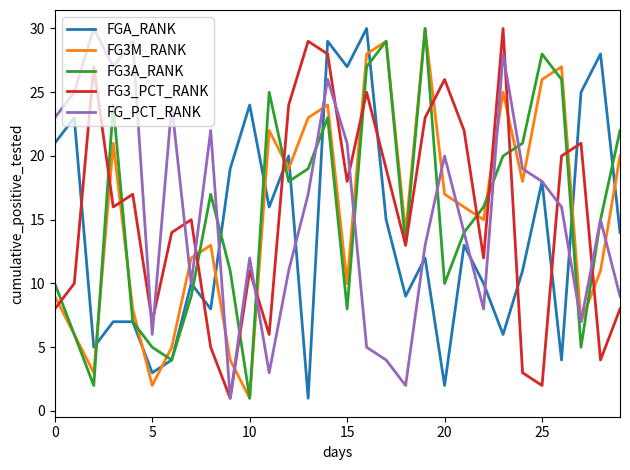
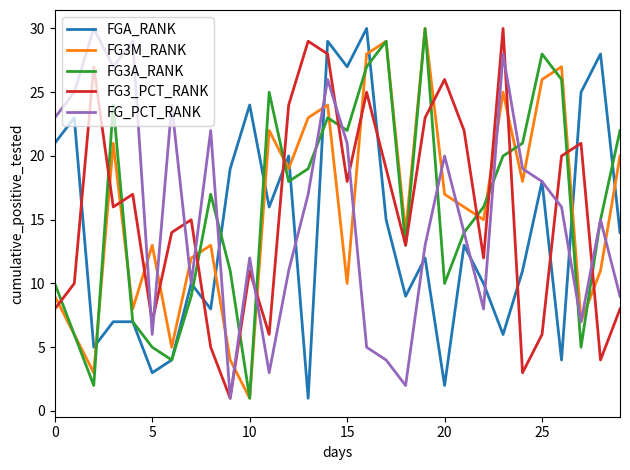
  {
    "FGA_RANK": {
      "0": 21,
      "5": 3,
      "10": 24,
      "15": 27,
      "20": 2
    },
    "FG3M_RANK": {
      "0": 9,
-     "5": 2,
+     "5": 13,
      "15": 10,
      "20": 17,
      "25": 26
    },
    "FG3A_RANK": {
      "0": 10,
      "5": 5,
-     "15": 8,
+     "15": 22,
      "20": 10,
      "25": 28
    },
    "FG3_PCT_RANK": {
      "0": 8,
      "5": 7,
      "10": 11,
      "15": 18,
      "20": 26,
-     "25": 2
+     "25": 6
    },
    "FG_PCT_RANK": {
      "0": 23,
      "5": 6,
      "10": 12,
      "15": 21,
      "20": 20
    }
  }
